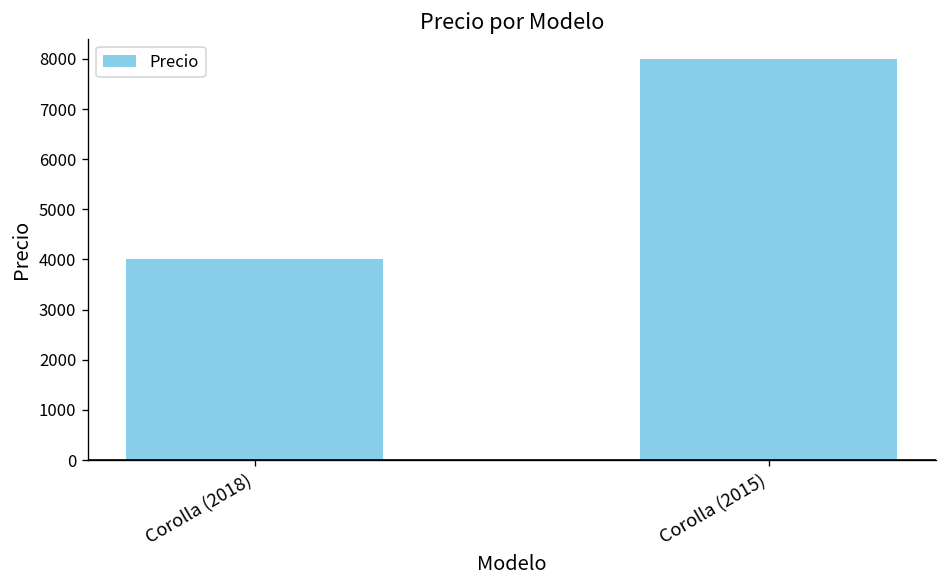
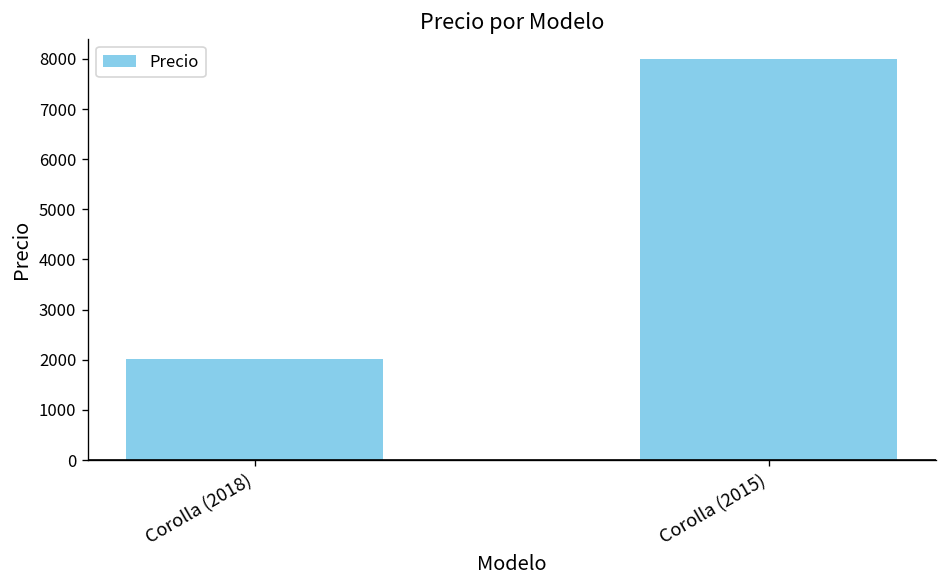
  {
-   "Corolla (2018)": 4000,
+   "Corolla (2018)": 2000,
    "Corolla (2015)": 8000
  }
